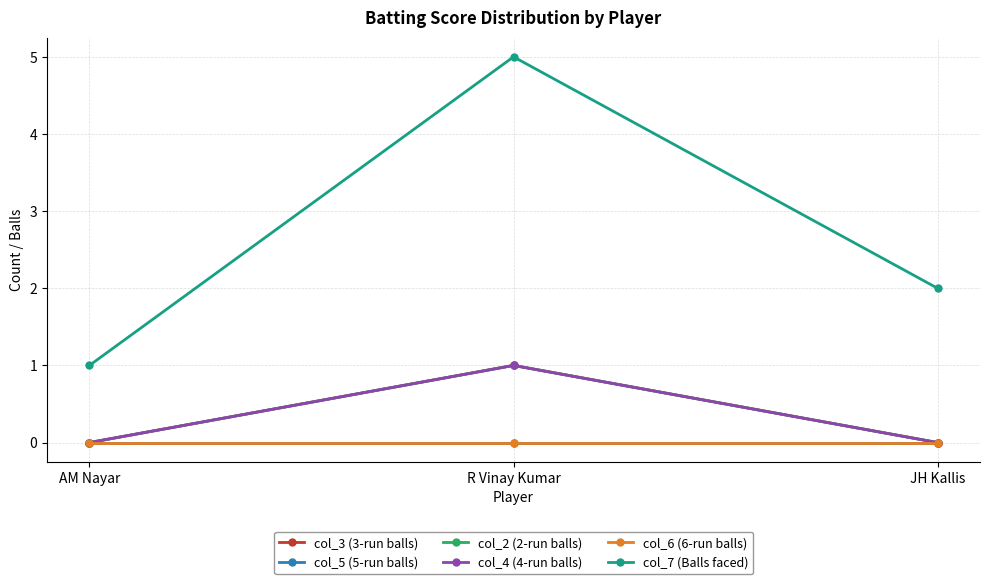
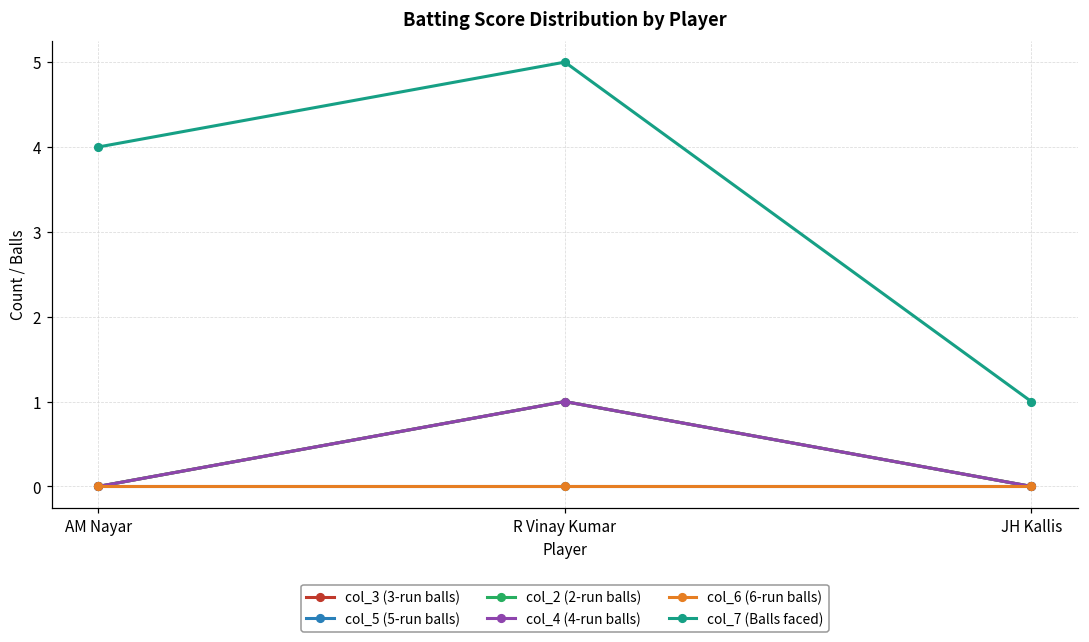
  {
    "col_4 (4-run balls)": {
      "R Vinay Kumar": 1
    },
    "col_6 (6-run balls)": {
      "R Vinay Kumar": 0
    },
    "col_7 (Balls faced)": {
-     "AM Nayar": 1,
+     "AM Nayar": 4,
      "R Vinay Kumar": 5,
-     "JH Kallis": 2
+     "JH Kallis": 1
    }
  }
